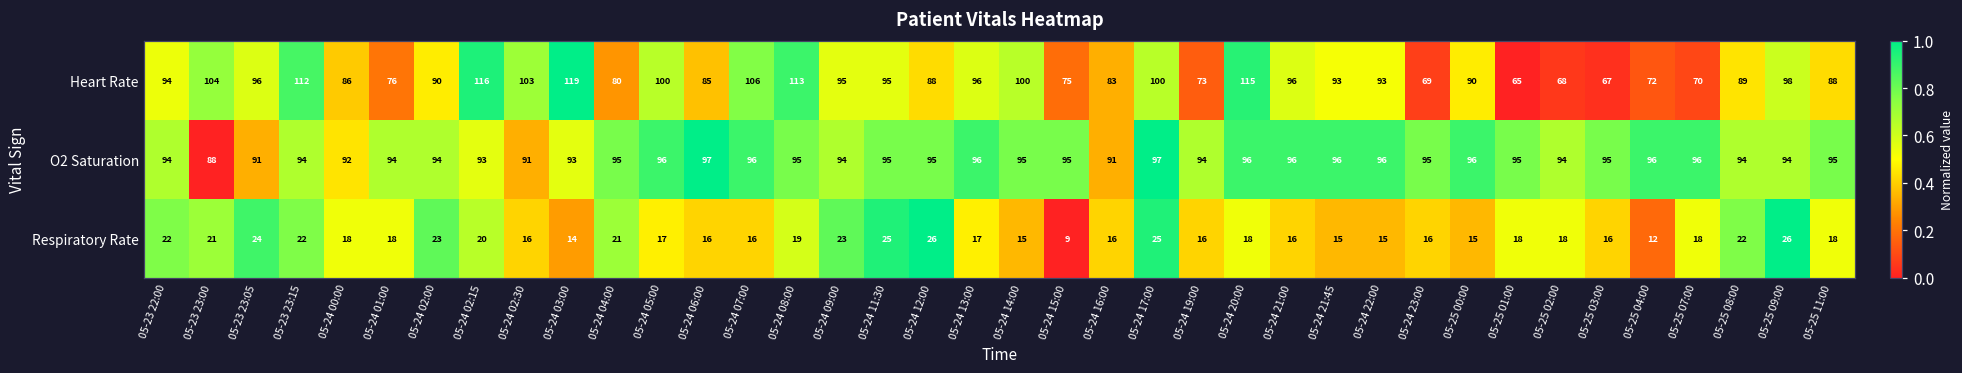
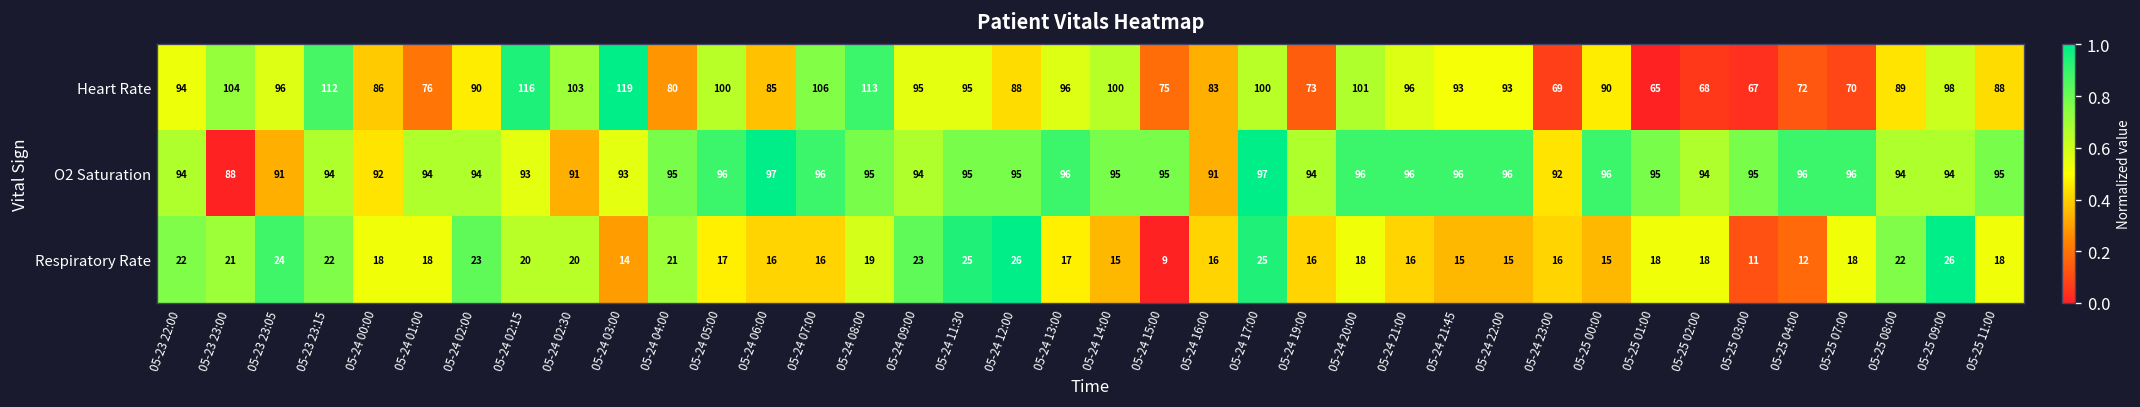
  {
    "Heart Rate": {
      "05-23 22:00": 94,
      "05-23 23:00": 104,
      "05-23 23:05": 96,
      "05-23 23:15": 112,
      "05-24 00:00": 86,
      "05-24 01:00": 76,
      "05-24 02:00": 90,
      "05-24 02:15": 116,
      "05-24 02:30": 103,
      "05-24 03:00": 119,
      "05-24 04:00": 80,
      "05-24 05:00": 100,
      "05-24 06:00": 85,
      "05-24 07:00": 106,
      "05-24 08:00": 113,
      "05-24 09:00": 95,
      "05-24 11:30": 95,
      "05-24 12:00": 88,
      "05-24 13:00": 96,
      "05-24 14:00": 100,
      "05-24 15:00": 75,
      "05-24 16:00": 83,
      "05-24 17:00": 100,
      "05-24 19:00": 73,
-     "05-24 20:00": 115,
+     "05-24 20:00": 101,
      "05-24 21:00": 96,
      "05-24 21:45": 93,
      "05-24 22:00": 93,
      "05-24 23:00": 69,
      "05-25 00:00": 90,
      "05-25 01:00": 65,
      "05-25 02:00": 68,
      "05-25 03:00": 67,
      "05-25 04:00": 72,
      "05-25 07:00": 70,
      "05-25 08:00": 89,
      "05-25 09:00": 98,
      "05-25 11:00": 88
    },
    "O2 Saturation": {
      "05-23 22:00": 94,
      "05-23 23:00": 88,
      "05-23 23:05": 91,
      "05-23 23:15": 94,
      "05-24 00:00": 92,
      "05-24 01:00": 94,
      "05-24 02:00": 94,
      "05-24 02:15": 93,
      "05-24 02:30": 91,
      "05-24 03:00": 93,
      "05-24 04:00": 95,
      "05-24 05:00": 96,
      "05-24 06:00": 97,
      "05-24 07:00": 96,
      "05-24 08:00": 95,
      "05-24 09:00": 94,
      "05-24 11:30": 95,
      "05-24 12:00": 95,
      "05-24 13:00": 96,
      "05-24 14:00": 95,
      "05-24 15:00": 95,
      "05-24 16:00": 91,
      "05-24 17:00": 97,
      "05-24 19:00": 94,
      "05-24 20:00": 96,
      "05-24 21:00": 96,
      "05-24 21:45": 96,
      "05-24 22:00": 96,
-     "05-24 23:00": 95,
+     "05-24 23:00": 92,
      "05-25 00:00": 96,
      "05-25 01:00": 95,
      "05-25 02:00": 94,
      "05-25 03:00": 95,
      "05-25 04:00": 96,
      "05-25 07:00": 96,
      "05-25 08:00": 94,
      "05-25 09:00": 94,
      "05-25 11:00": 95
    },
    "Respiratory Rate": {
      "05-23 22:00": 22,
      "05-23 23:00": 21,
      "05-23 23:05": 24,
      "05-23 23:15": 22,
      "05-24 00:00": 18,
      "05-24 01:00": 18,
      "05-24 02:00": 23,
      "05-24 02:15": 20,
-     "05-24 02:30": 16,
+     "05-24 02:30": 20,
      "05-24 03:00": 14,
      "05-24 04:00": 21,
      "05-24 05:00": 17,
      "05-24 06:00": 16,
      "05-24 07:00": 16,
      "05-24 08:00": 19,
      "05-24 09:00": 23,
      "05-24 11:30": 25,
      "05-24 12:00": 26,
      "05-24 13:00": 17,
      "05-24 14:00": 15,
      "05-24 15:00": 9,
      "05-24 16:00": 16,
      "05-24 17:00": 25,
      "05-24 19:00": 16,
      "05-24 20:00": 18,
      "05-24 21:00": 16,
      "05-24 21:45": 15,
      "05-24 22:00": 15,
      "05-24 23:00": 16,
      "05-25 00:00": 15,
      "05-25 01:00": 18,
      "05-25 02:00": 18,
-     "05-25 03:00": 16,
+     "05-25 03:00": 11,
      "05-25 04:00": 12,
      "05-25 07:00": 18,
      "05-25 08:00": 22,
      "05-25 09:00": 26,
      "05-25 11:00": 18
    }
  }
